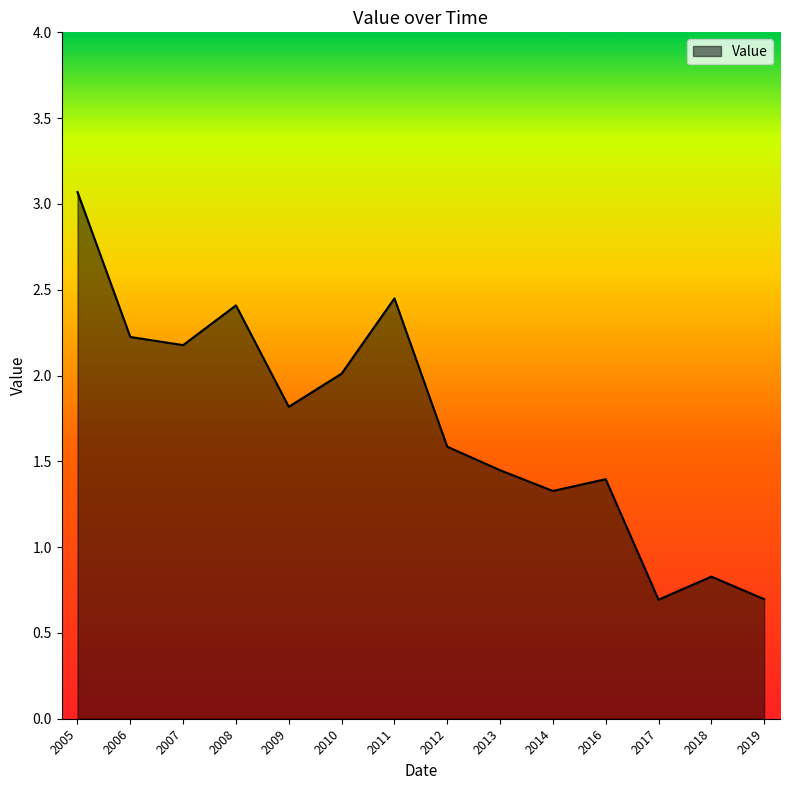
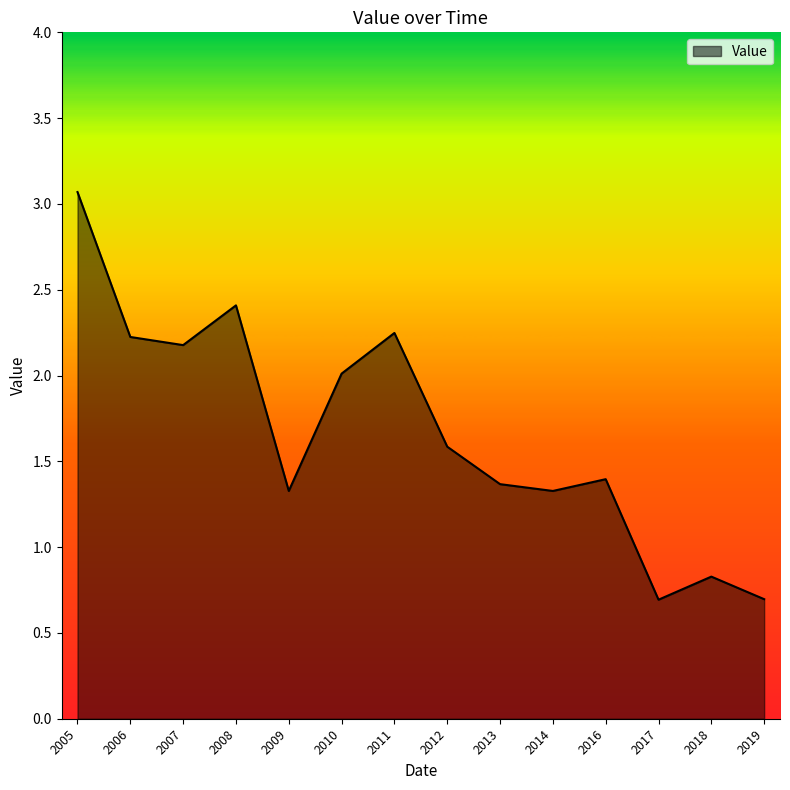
  {
    "2005": 3.07,
    "2006": 2.22,
    "2007": 2.18,
    "2008": 2.41,
-   "2009": 1.82,
+   "2009": 1.33,
    "2010": 2.01,
-   "2011": 2.45,
+   "2011": 2.25,
    "2012": 1.59,
-   "2013": 1.45,
+   "2013": 1.37,
    "2014": 1.33,
    "2016": 1.40,
    "2017": 0.69,
    "2018": 0.83,
    "2019": 0.70
  }
